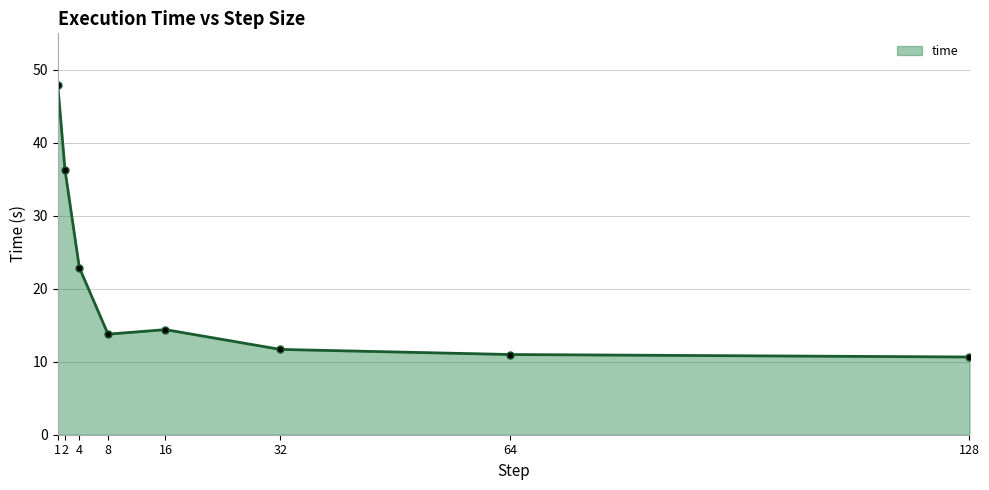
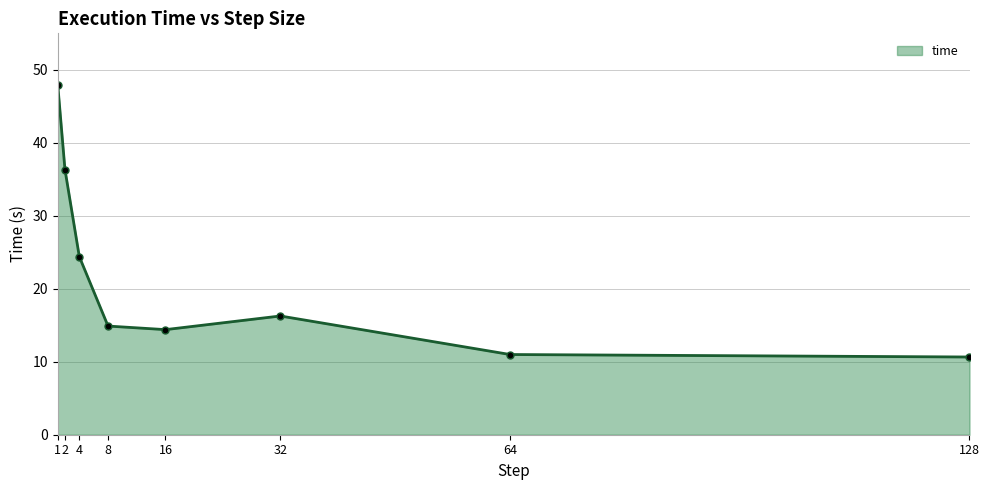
  {
    "1": 48,
    "2": 36,
-   "4": 23,
-   "8": 14,
+   "4": 24,
+   "8": 15,
    "16": 14,
-   "32": 12,
+   "32": 16,
    "64": 11,
    "128": 11
  }
